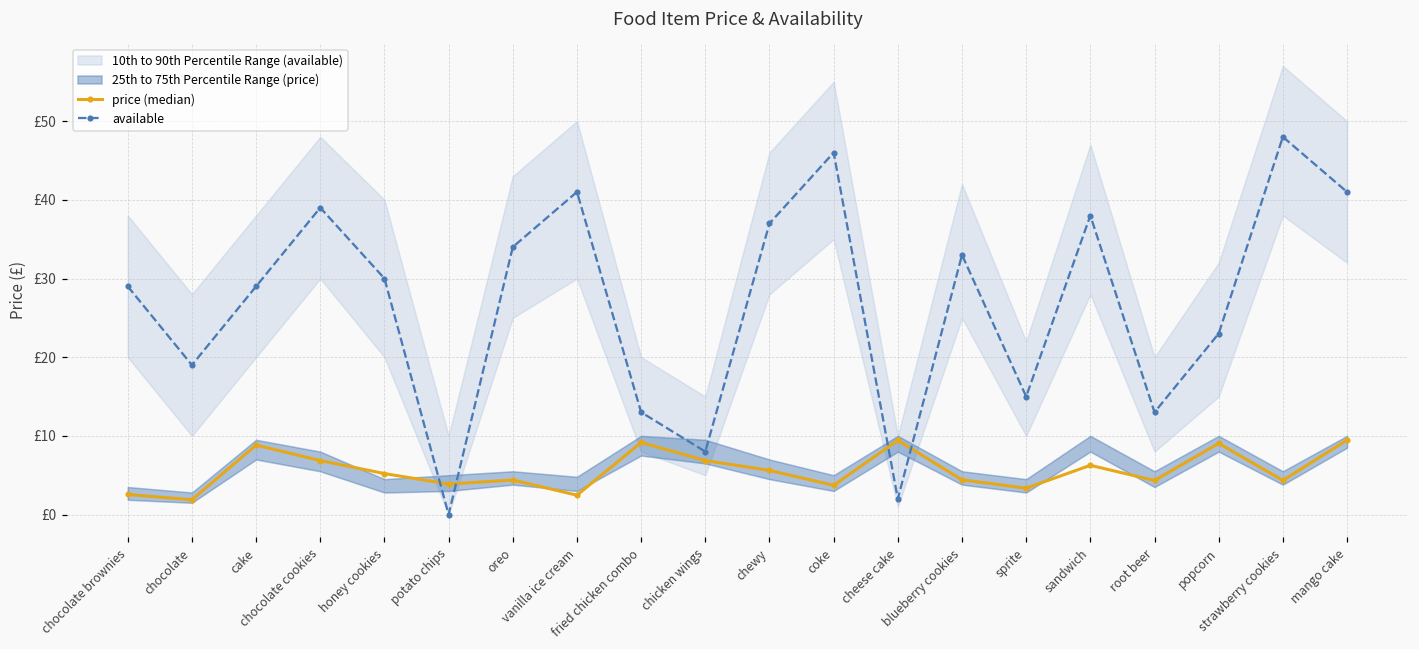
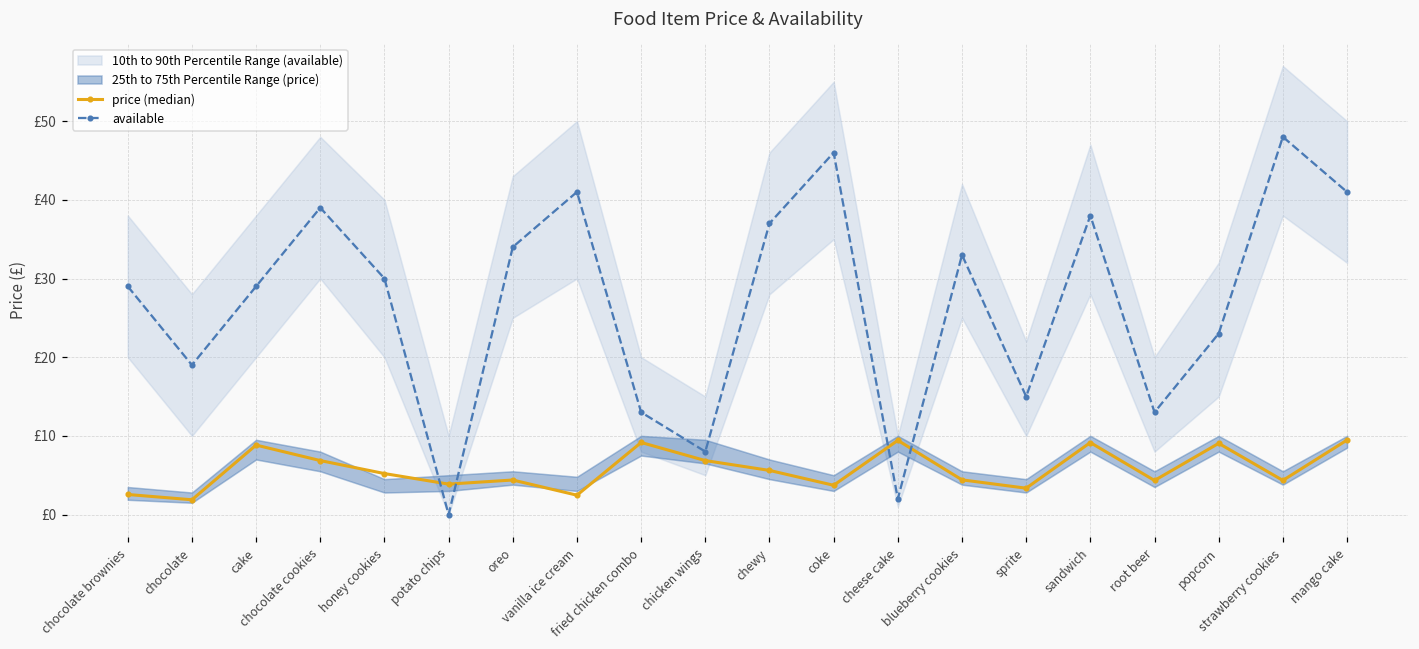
  {
    "price (median)": {
      "chocolate brownies": "£3",
      "chocolate": "£2",
      "cake": "£9",
      "chocolate cookies": "£7",
      "honey cookies": "£5",
      "potato chips": "£4",
      "oreo": "£4",
      "vanilla ice cream": "£2",
      "fried chicken combo": "£9",
      "chicken wings": "£7",
      "chewy": "£6",
      "coke": "£4",
      "cheese cake": "£9",
      "blueberry cookies": "£4",
      "sprite": "£3",
-     "sandwich": "£6",
+     "sandwich": "£9",
      "root beer": "£4",
      "popcorn": "£9",
      "strawberry cookies": "£4",
      "mango cake": "£9"
    }
  }
